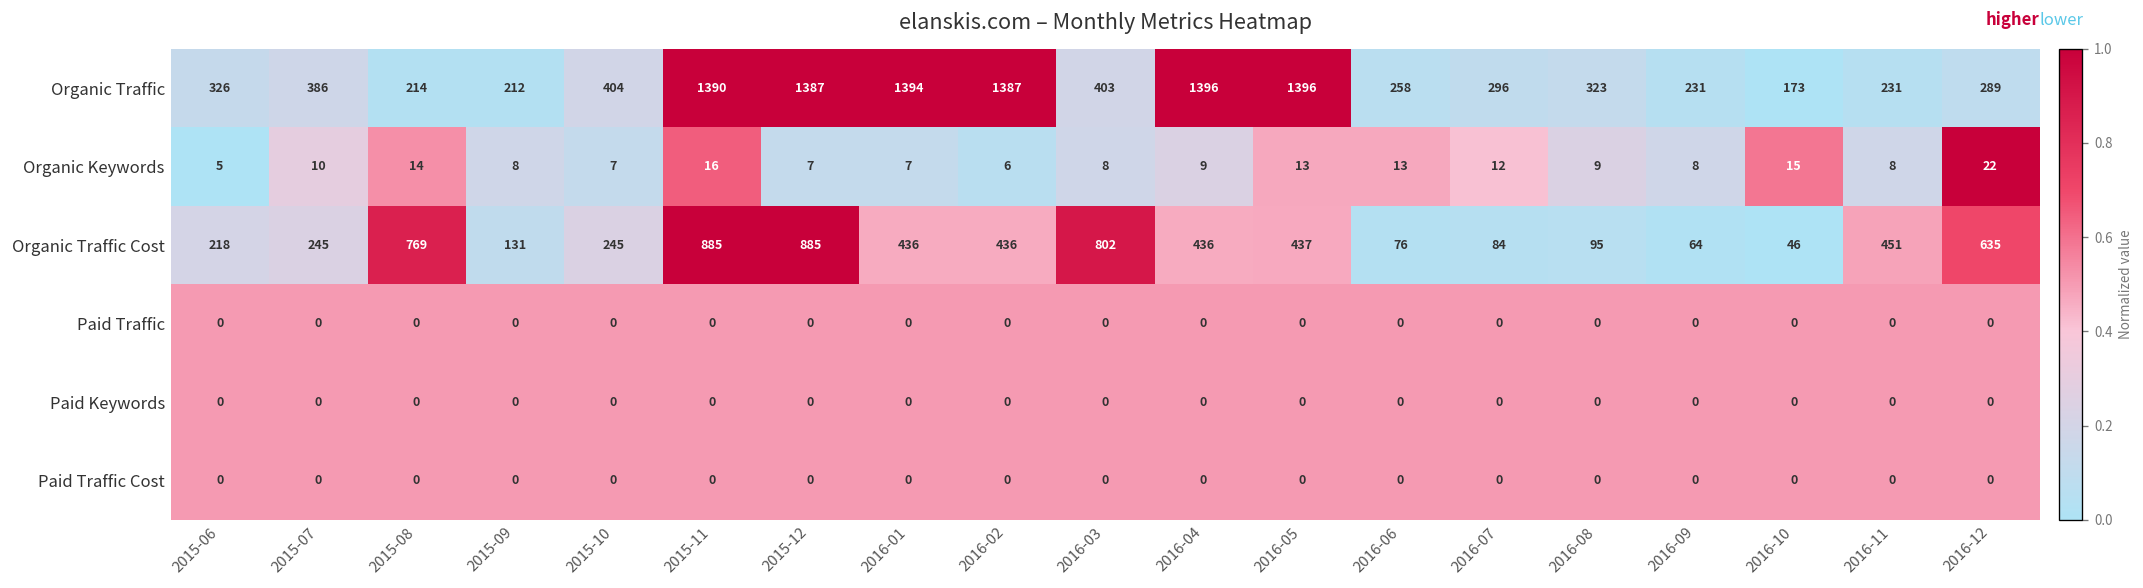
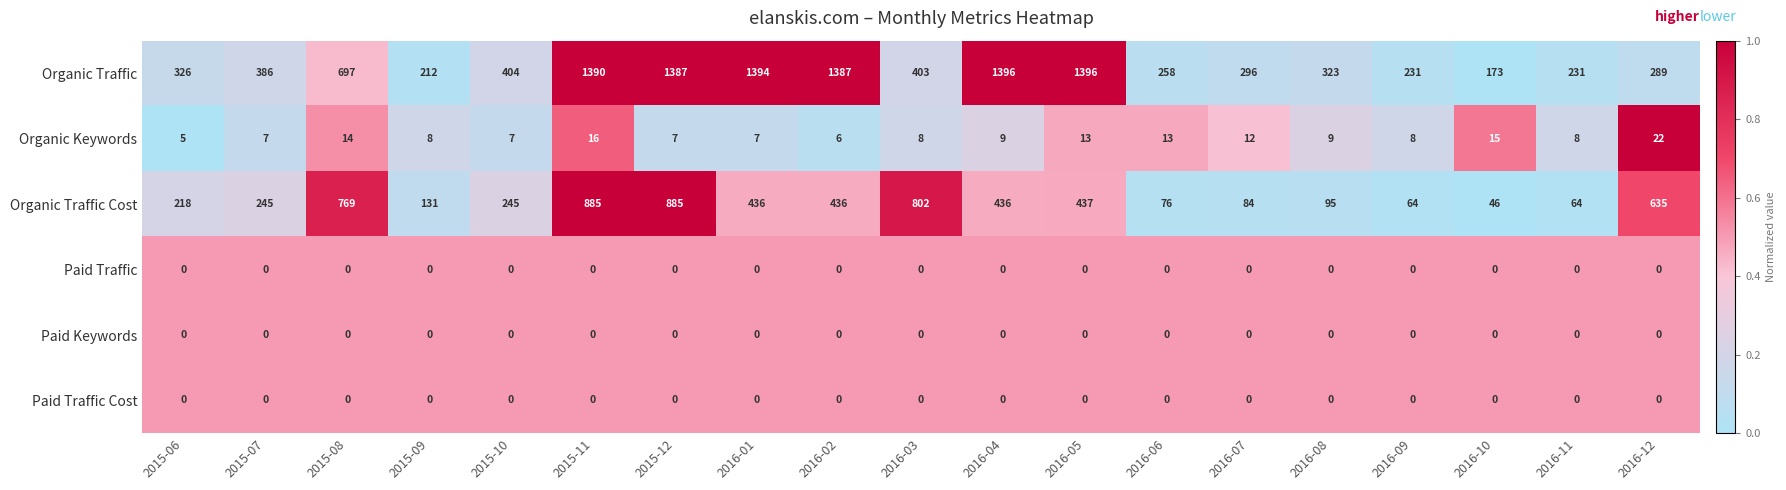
  {
    "Organic Traffic": {
      "2015-06": 326,
      "2015-07": 386,
-     "2015-08": 214,
+     "2015-08": 697,
      "2015-09": 212,
      "2015-10": 404,
      "2015-11": 1390,
      "2015-12": 1387,
      "2016-01": 1394,
      "2016-02": 1387,
      "2016-03": 403,
      "2016-04": 1396,
      "2016-05": 1396,
      "2016-06": 258,
      "2016-07": 296,
      "2016-08": 323,
      "2016-09": 231,
      "2016-10": 173,
      "2016-11": 231,
      "2016-12": 289
    },
    "Organic Keywords": {
      "2015-06": 5,
-     "2015-07": 10,
+     "2015-07": 7,
      "2015-08": 14,
      "2015-09": 8,
      "2015-10": 7,
      "2015-11": 16,
      "2015-12": 7,
      "2016-01": 7,
      "2016-02": 6,
      "2016-03": 8,
      "2016-04": 9,
      "2016-05": 13,
      "2016-06": 13,
      "2016-07": 12,
      "2016-08": 9,
      "2016-09": 8,
      "2016-10": 15,
      "2016-11": 8,
      "2016-12": 22
    },
    "Organic Traffic Cost": {
      "2015-06": 218,
      "2015-07": 245,
      "2015-08": 769,
      "2015-09": 131,
      "2015-10": 245,
      "2015-11": 885,
      "2015-12": 885,
      "2016-01": 436,
      "2016-02": 436,
      "2016-03": 802,
      "2016-04": 436,
      "2016-05": 437,
      "2016-06": 76,
      "2016-07": 84,
      "2016-08": 95,
      "2016-09": 64,
      "2016-10": 46,
-     "2016-11": 451,
+     "2016-11": 64,
      "2016-12": 635
    },
    "Paid Traffic": {
      "2015-06": 0,
      "2015-07": 0,
      "2015-08": 0,
      "2015-09": 0,
      "2015-10": 0,
      "2015-11": 0,
      "2015-12": 0,
      "2016-01": 0,
      "2016-02": 0,
      "2016-03": 0,
      "2016-04": 0,
      "2016-05": 0,
      "2016-06": 0,
      "2016-07": 0,
      "2016-08": 0,
      "2016-09": 0,
      "2016-10": 0,
      "2016-11": 0,
      "2016-12": 0
    },
    "Paid Keywords": {
      "2015-06": 0,
      "2015-07": 0,
      "2015-08": 0,
      "2015-09": 0,
      "2015-10": 0,
      "2015-11": 0,
      "2015-12": 0,
      "2016-01": 0,
      "2016-02": 0,
      "2016-03": 0,
      "2016-04": 0,
      "2016-05": 0,
      "2016-06": 0,
      "2016-07": 0,
      "2016-08": 0,
      "2016-09": 0,
      "2016-10": 0,
      "2016-11": 0,
      "2016-12": 0
    },
    "Paid Traffic Cost": {
      "2015-06": 0,
      "2015-07": 0,
      "2015-08": 0,
      "2015-09": 0,
      "2015-10": 0,
      "2015-11": 0,
      "2015-12": 0,
      "2016-01": 0,
      "2016-02": 0,
      "2016-03": 0,
      "2016-04": 0,
      "2016-05": 0,
      "2016-06": 0,
      "2016-07": 0,
      "2016-08": 0,
      "2016-09": 0,
      "2016-10": 0,
      "2016-11": 0,
      "2016-12": 0
    }
  }
